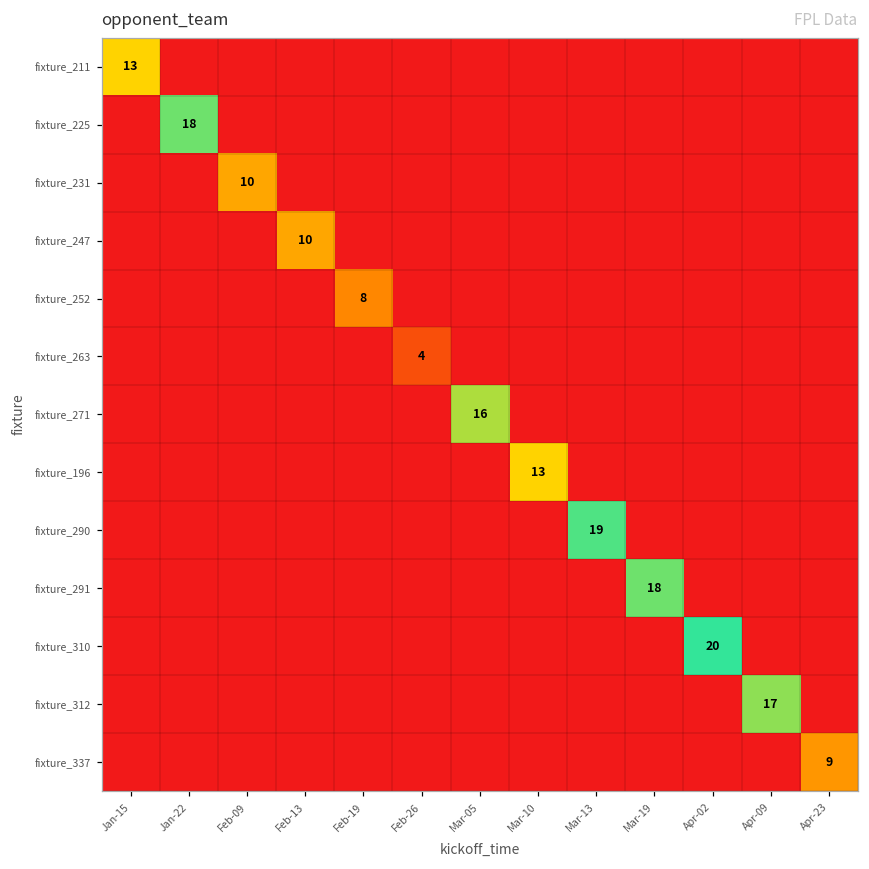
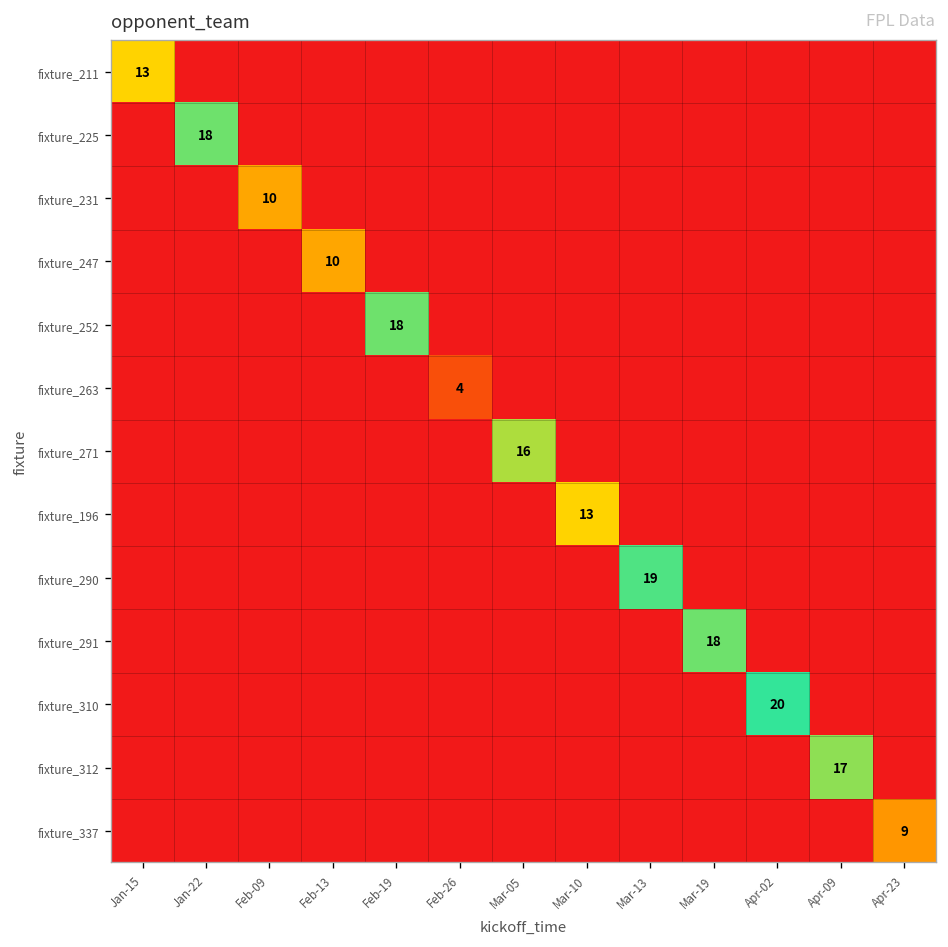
  {
    "fixture_211": {
      "Jan-15": 13
    },
    "fixture_225": {
      "Jan-22": 18
    },
    "fixture_231": {
      "Feb-09": 10
    },
    "fixture_247": {
      "Feb-13": 10
    },
    "fixture_252": {
-     "Feb-19": 8
+     "Feb-19": 18
    },
    "fixture_263": {
      "Feb-26": 4
    },
    "fixture_271": {
      "Mar-05": 16
    },
    "fixture_196": {
      "Mar-10": 13
    },
    "fixture_290": {
      "Mar-13": 19
    },
    "fixture_291": {
      "Mar-19": 18
    },
    "fixture_310": {
      "Apr-02": 20
    },
    "fixture_312": {
      "Apr-09": 17
    },
    "fixture_337": {
      "Apr-23": 9
    }
  }
